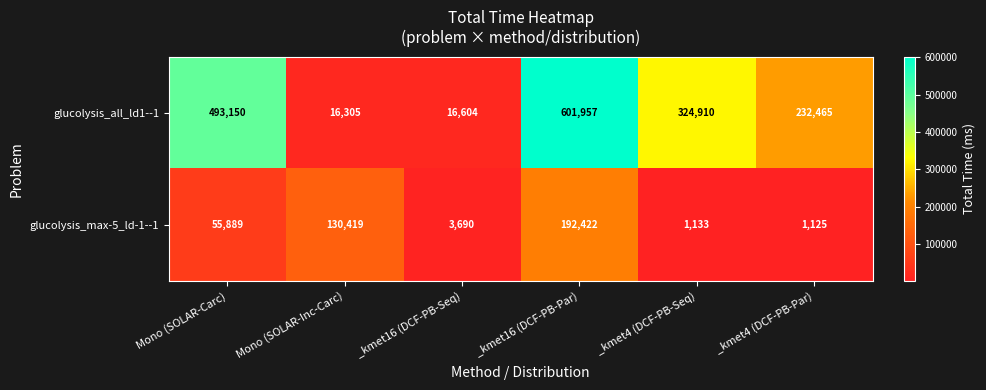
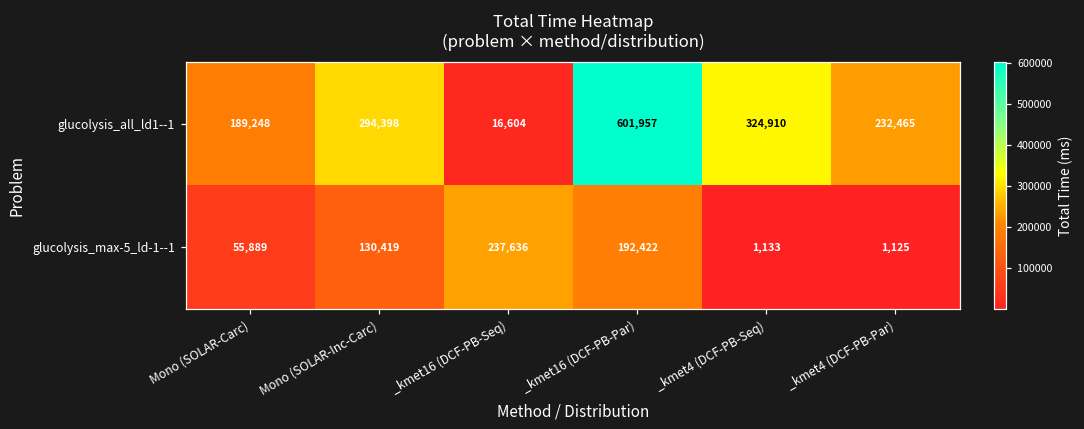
  {
    "glucolysis_all_ld1--1": {
-     "Mono (SOLAR-Carc)": "493,150",
-     "Mono (SOLAR-Inc-Carc)": "16,305",
+     "Mono (SOLAR-Carc)": "189,248",
+     "Mono (SOLAR-Inc-Carc)": "294,398",
      "_kmet16 (DCF-PB-Seq)": "16,604",
      "_kmet16 (DCF-PB-Par)": "601,957",
      "_kmet4 (DCF-PB-Seq)": "324,910",
      "_kmet4 (DCF-PB-Par)": "232,465"
    },
    "glucolysis_max-5_ld-1--1": {
      "Mono (SOLAR-Carc)": "55,889",
      "Mono (SOLAR-Inc-Carc)": "130,419",
-     "_kmet16 (DCF-PB-Seq)": "3,690",
+     "_kmet16 (DCF-PB-Seq)": "237,636",
      "_kmet16 (DCF-PB-Par)": "192,422",
      "_kmet4 (DCF-PB-Seq)": "1,133",
      "_kmet4 (DCF-PB-Par)": "1,125"
    }
  }
